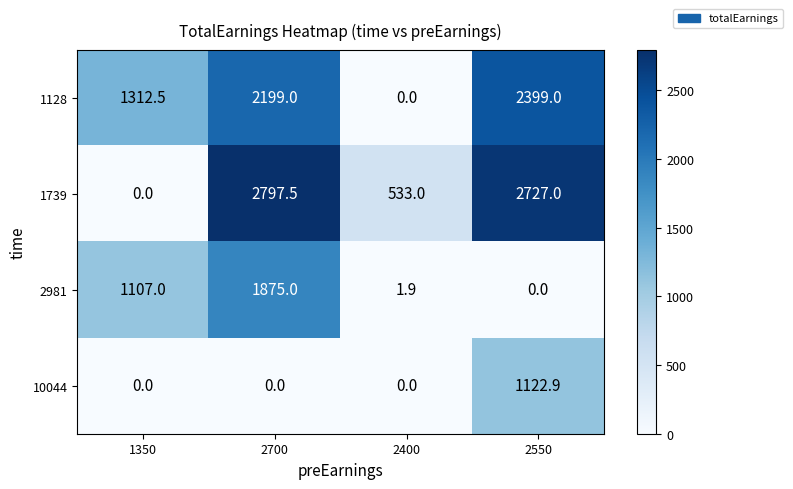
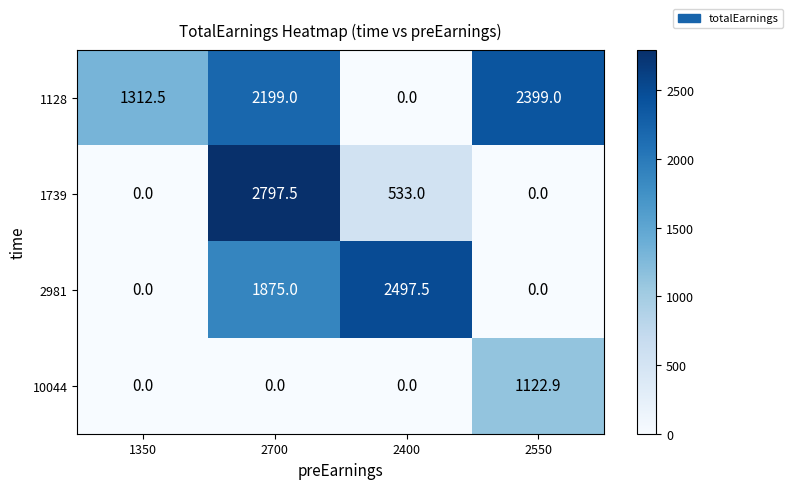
  {
    "1128": {
      "1350": 1312.5,
      "2700": 2199.0,
      "2400": 0.0,
      "2550": 2399.0
    },
    "1739": {
      "1350": 0.0,
      "2700": 2797.5,
      "2400": 533.0,
-     "2550": 2727.0
+     "2550": 0.0
    },
    "2981": {
-     "1350": 1107.0,
+     "1350": 0.0,
      "2700": 1875.0,
-     "2400": 1.9,
+     "2400": 2497.5,
      "2550": 0.0
    },
    "10044": {
      "1350": 0.0,
      "2700": 0.0,
      "2400": 0.0,
      "2550": 1122.9
    }
  }
